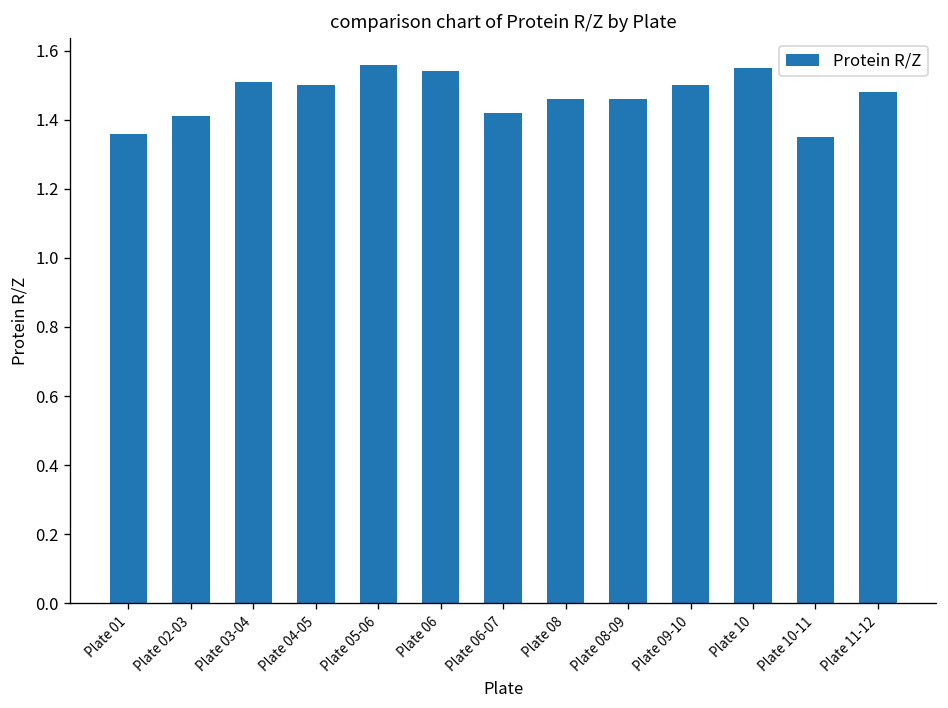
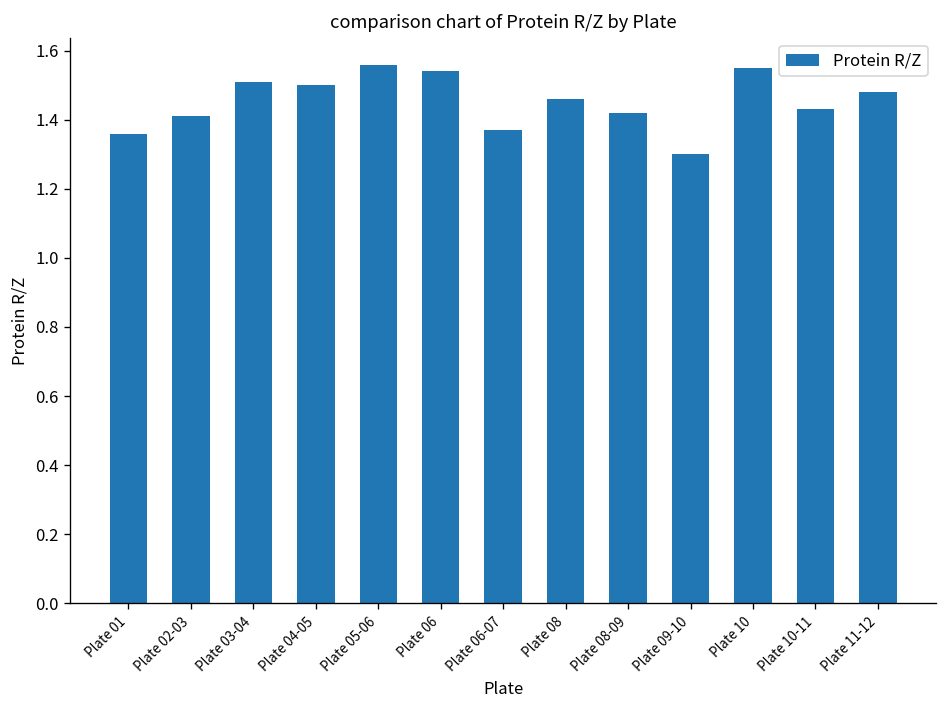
  {
    "Plate 01": 1.36,
    "Plate 02-03": 1.41,
    "Plate 03-04": 1.51,
    "Plate 04-05": 1.50,
    "Plate 05-06": 1.56,
    "Plate 06": 1.54,
-   "Plate 06-07": 1.42,
+   "Plate 06-07": 1.37,
    "Plate 08": 1.46,
-   "Plate 08-09": 1.46,
-   "Plate 09-10": 1.5,
+   "Plate 08-09": 1.42,
+   "Plate 09-10": 1.3,
    "Plate 10": 1.55,
-   "Plate 10-11": 1.35,
+   "Plate 10-11": 1.43,
    "Plate 11-12": 1.48
  }
